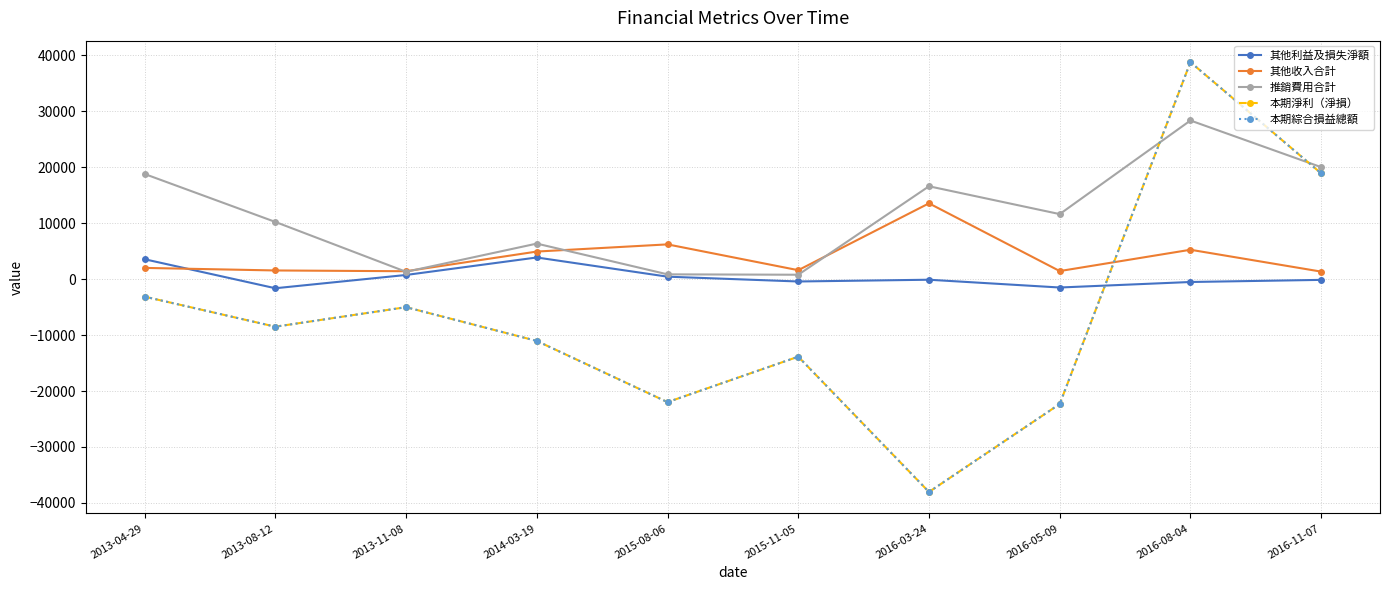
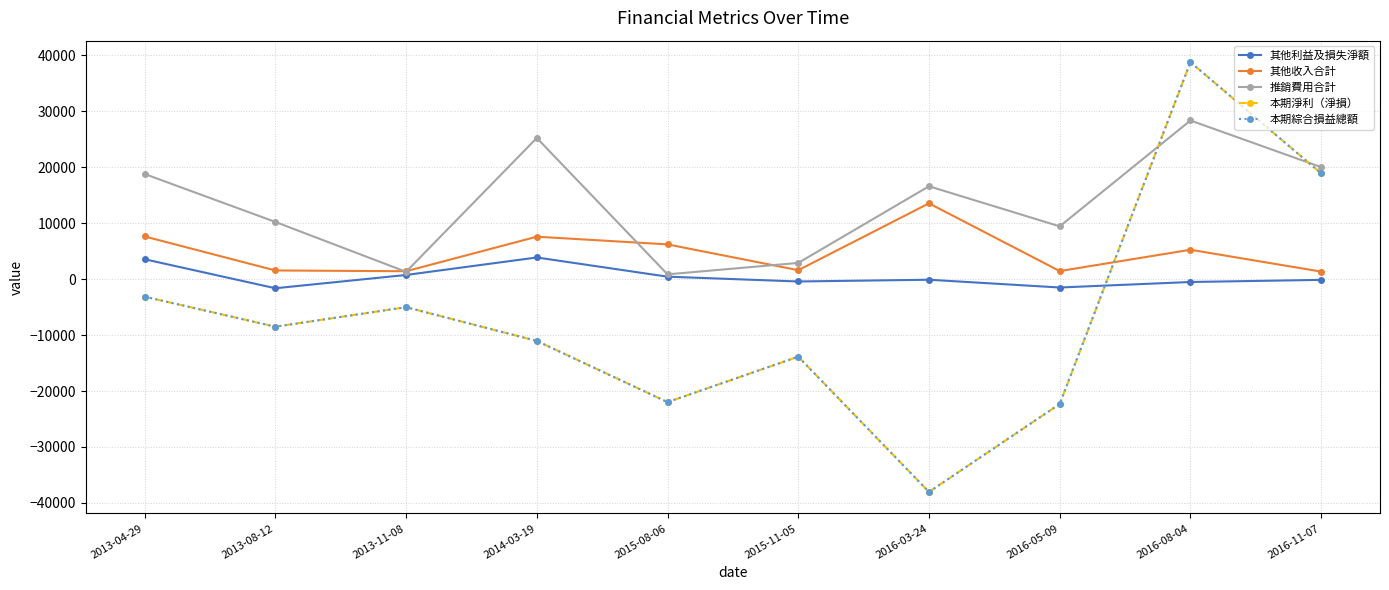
  {
    "其他收入合計": {
-     "2013-04-29": 2000,
+     "2013-04-29": 8000,
      "2013-08-12": 2000,
-     "2014-03-19": 5000,
+     "2014-03-19": 8000,
      "2015-08-06": 6000,
      "2015-11-05": 2000,
      "2016-03-24": 14000,
      "2016-05-09": 1000,
      "2016-08-04": 5000,
      "2016-11-07": 1000
    },
    "推銷費用合計": {
      "2013-04-29": 19000,
      "2013-08-12": 10000,
-     "2014-03-19": 6000,
-     "2015-11-05": 1000,
+     "2014-03-19": 25000,
+     "2015-11-05": 3000,
      "2016-03-24": 17000,
-     "2016-05-09": 12000,
+     "2016-05-09": 9000,
      "2016-08-04": 28000,
      "2016-11-07": 20000
    }
  }
